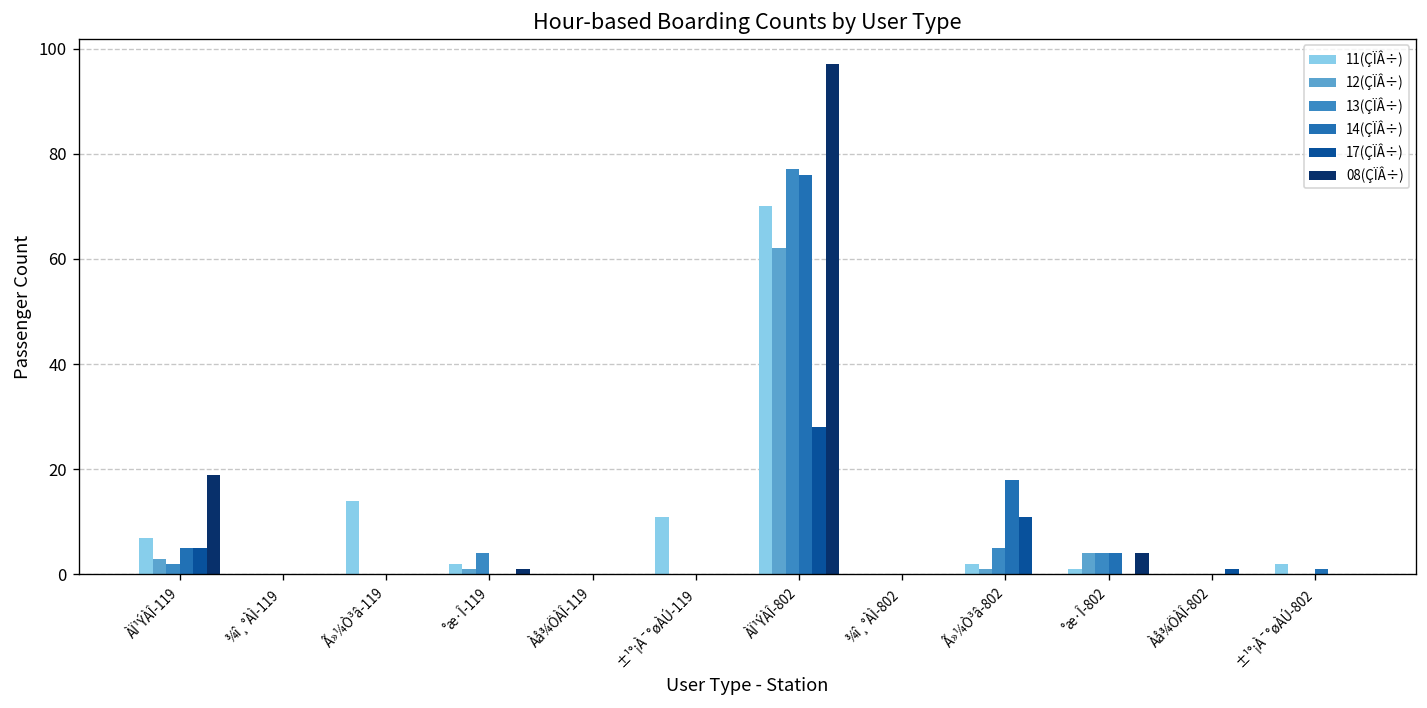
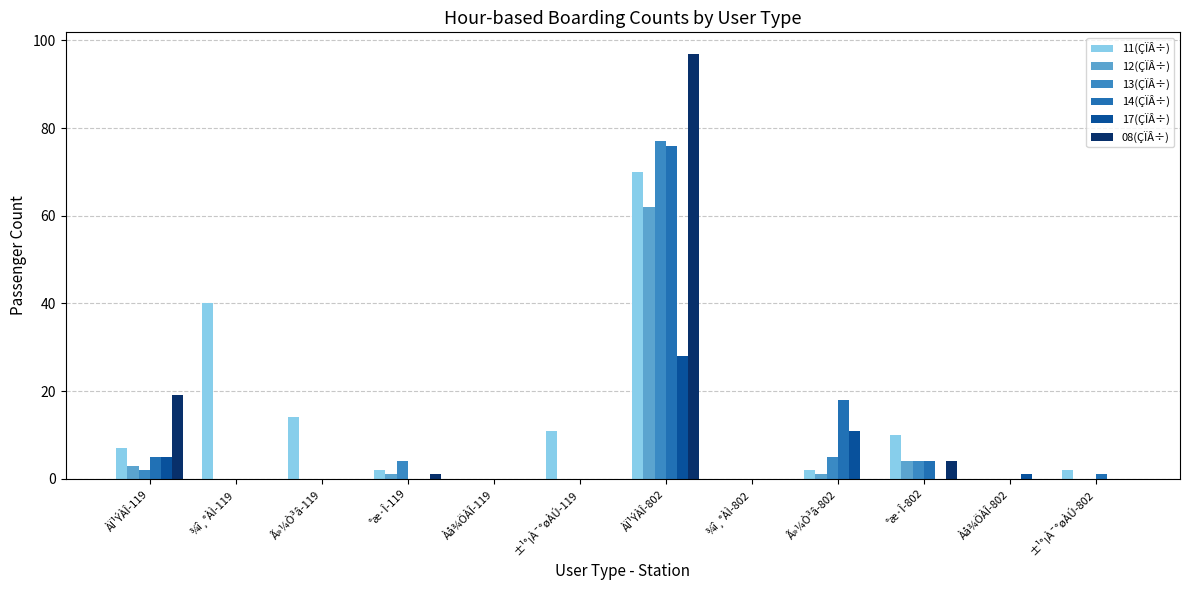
  {
    "11(ÇÏÂ÷)": {
      "ÀÏ¹ÝÀÎ-119": 7,
-     "¾î¸°ÀÌ-119": 0,
+     "¾î¸°ÀÌ-119": 40,
      "Ã»¼Ò³â-119": 14,
      "°æ·Î-119": 2,
      "Àå¾ÖÀÎ-119": 0,
      "±¹°¡À¯°øÀÚ-119": 11,
      "ÀÏ¹ÝÀÎ-802": 70,
      "¾î¸°ÀÌ-802": 0,
      "Ã»¼Ò³â-802": 2,
-     "°æ·Î-802": 1,
+     "°æ·Î-802": 10,
      "Àå¾ÖÀÎ-802": 0,
      "±¹°¡À¯°øÀÚ-802": 2
    }
  }
